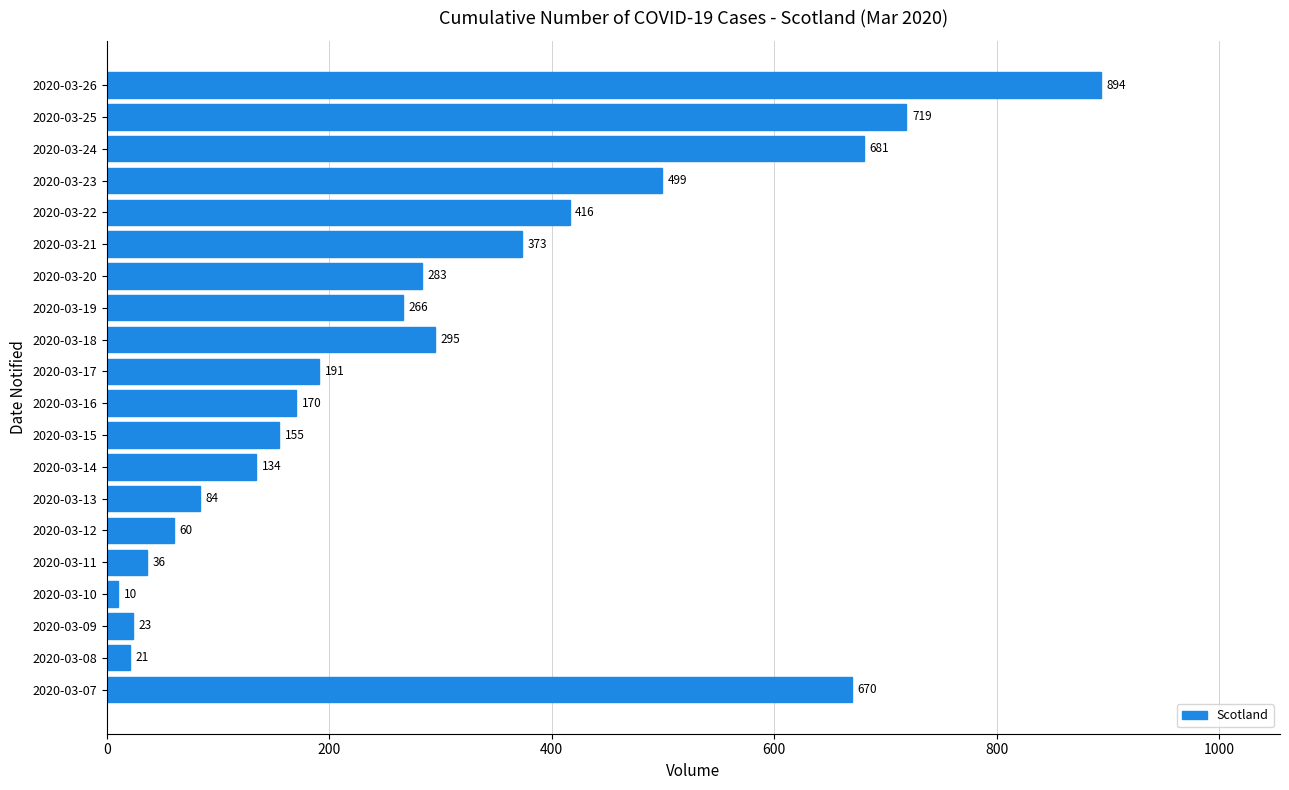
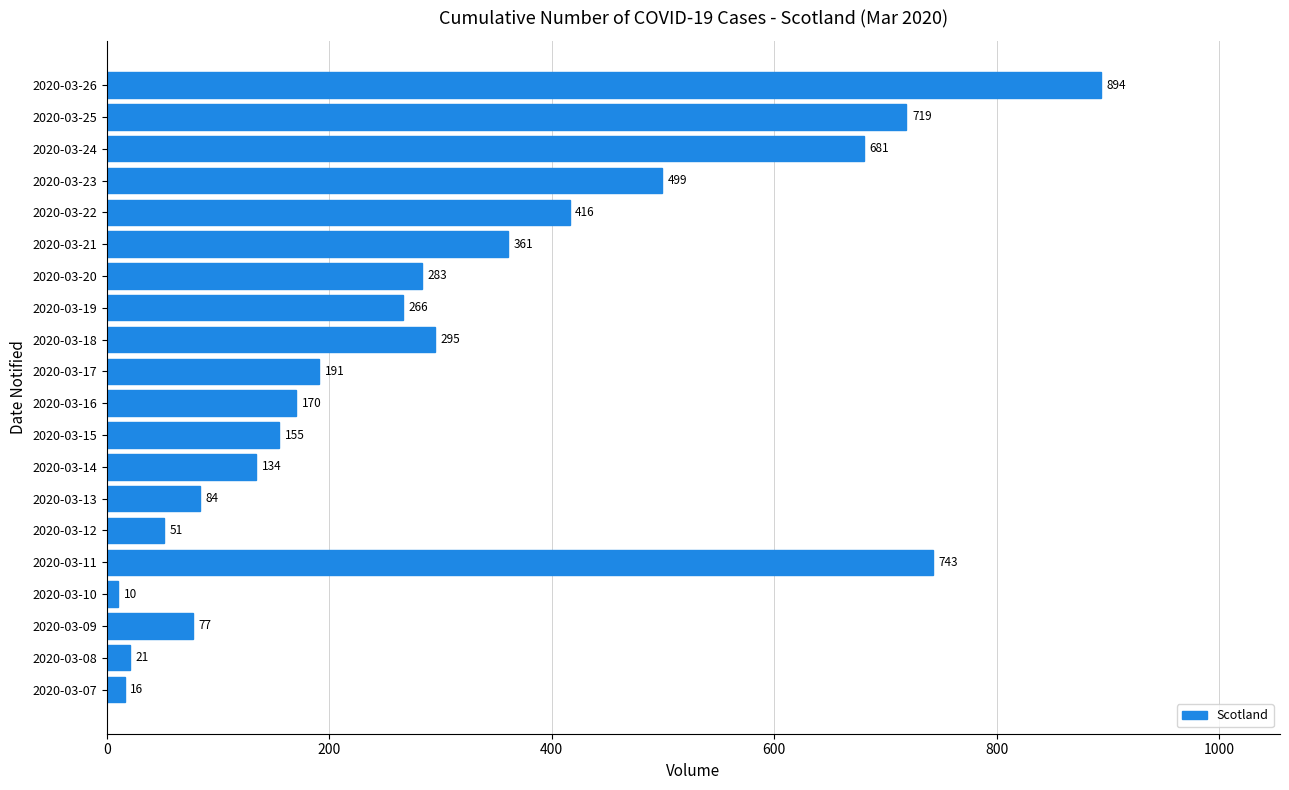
  {
    "2020-03-26": 894,
    "2020-03-25": 719,
    "2020-03-24": 681,
    "2020-03-23": 499,
    "2020-03-22": 416,
-   "2020-03-21": 373,
+   "2020-03-21": 361,
    "2020-03-20": 283,
    "2020-03-19": 266,
    "2020-03-18": 295,
    "2020-03-17": 191,
    "2020-03-16": 170,
    "2020-03-15": 155,
    "2020-03-14": 134,
    "2020-03-13": 84,
-   "2020-03-12": 60,
-   "2020-03-11": 36,
+   "2020-03-12": 51,
+   "2020-03-11": 743,
    "2020-03-10": 10,
-   "2020-03-09": 23,
+   "2020-03-09": 77,
    "2020-03-08": 21,
-   "2020-03-07": 670
+   "2020-03-07": 16
  }
